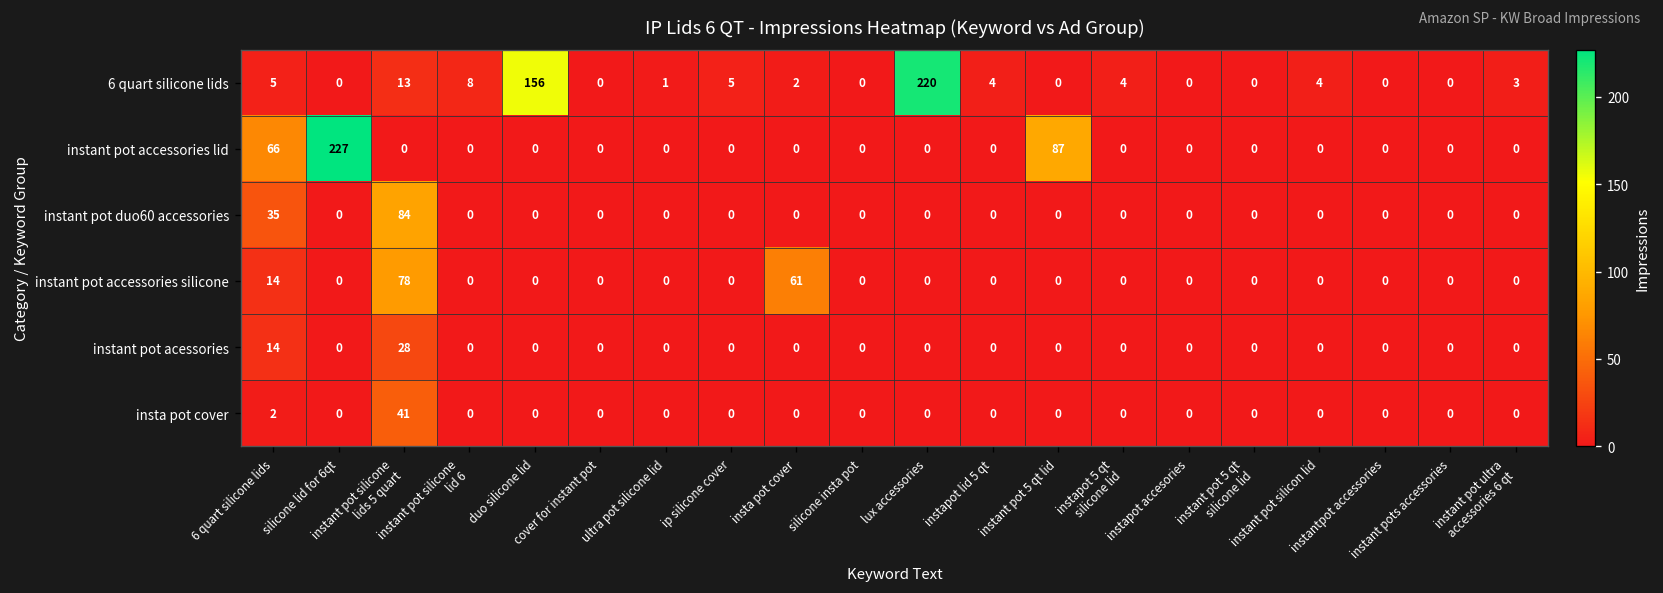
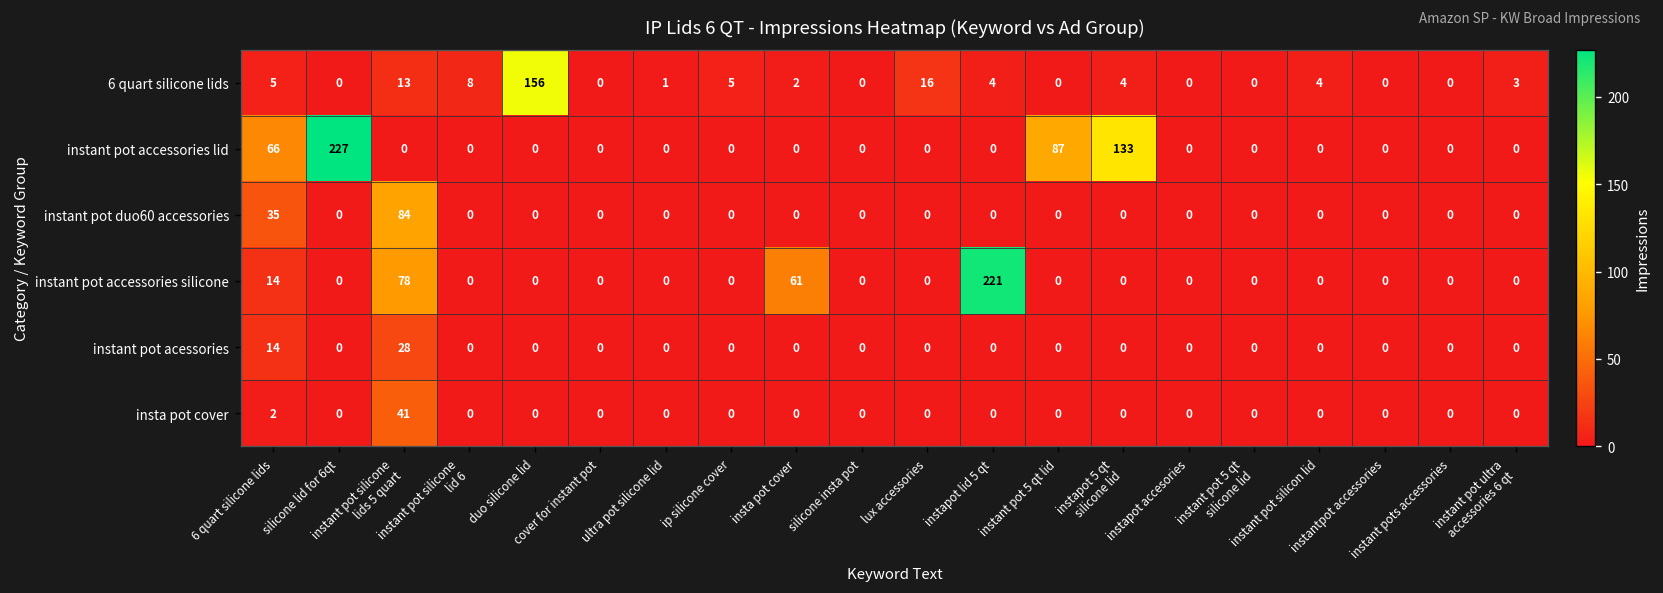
  {
    "6 quart silicone lids": {
      "6 quart silicone lids": 5,
      "silicone lid for 6qt": 0,
      "instant pot silicone lids 5 quart": 13,
      "instant pot silicone lid 6": 8,
      "duo silicone lid": 156,
      "cover for instant pot": 0,
      "ultra pot silicone lid": 1,
      "ip silicone cover": 5,
      "insta pot cover": 2,
      "silicone insta pot": 0,
-     "lux accessories": 220,
+     "lux accessories": 16,
      "instapot lid 5 qt": 4,
      "instant pot 5 qt lid": 0,
      "instapot 5 qt silicone lid": 4,
      "instapot accesories": 0,
      "instant pot 5 qt silicone lid": 0,
      "instant pot silicon lid": 4,
      "instantpot accessories": 0,
      "instant pots accessories": 0,
      "instant pot ultra accessories 6 qt": 3
    },
    "instant pot accessories lid": {
      "6 quart silicone lids": 66,
      "silicone lid for 6qt": 227,
      "instant pot silicone lids 5 quart": 0,
      "instant pot silicone lid 6": 0,
      "duo silicone lid": 0,
      "cover for instant pot": 0,
      "ultra pot silicone lid": 0,
      "ip silicone cover": 0,
      "insta pot cover": 0,
      "silicone insta pot": 0,
      "lux accessories": 0,
      "instapot lid 5 qt": 0,
      "instant pot 5 qt lid": 87,
-     "instapot 5 qt silicone lid": 0,
+     "instapot 5 qt silicone lid": 133,
      "instapot accesories": 0,
      "instant pot 5 qt silicone lid": 0,
      "instant pot silicon lid": 0,
      "instantpot accessories": 0,
      "instant pots accessories": 0,
      "instant pot ultra accessories 6 qt": 0
    },
    "instant pot duo60 accessories": {
      "6 quart silicone lids": 35,
      "silicone lid for 6qt": 0,
      "instant pot silicone lids 5 quart": 84,
      "instant pot silicone lid 6": 0,
      "duo silicone lid": 0,
      "cover for instant pot": 0,
      "ultra pot silicone lid": 0,
      "ip silicone cover": 0,
      "insta pot cover": 0,
      "silicone insta pot": 0,
      "lux accessories": 0,
      "instapot lid 5 qt": 0,
      "instant pot 5 qt lid": 0,
      "instapot 5 qt silicone lid": 0,
      "instapot accesories": 0,
      "instant pot 5 qt silicone lid": 0,
      "instant pot silicon lid": 0,
      "instantpot accessories": 0,
      "instant pots accessories": 0,
      "instant pot ultra accessories 6 qt": 0
    },
    "instant pot accessories silicone": {
      "6 quart silicone lids": 14,
      "silicone lid for 6qt": 0,
      "instant pot silicone lids 5 quart": 78,
      "instant pot silicone lid 6": 0,
      "duo silicone lid": 0,
      "cover for instant pot": 0,
      "ultra pot silicone lid": 0,
      "ip silicone cover": 0,
      "insta pot cover": 61,
      "silicone insta pot": 0,
      "lux accessories": 0,
-     "instapot lid 5 qt": 0,
+     "instapot lid 5 qt": 221,
      "instant pot 5 qt lid": 0,
      "instapot 5 qt silicone lid": 0,
      "instapot accesories": 0,
      "instant pot 5 qt silicone lid": 0,
      "instant pot silicon lid": 0,
      "instantpot accessories": 0,
      "instant pots accessories": 0,
      "instant pot ultra accessories 6 qt": 0
    },
    "instant pot acessories": {
      "6 quart silicone lids": 14,
      "silicone lid for 6qt": 0,
      "instant pot silicone lids 5 quart": 28,
      "instant pot silicone lid 6": 0,
      "duo silicone lid": 0,
      "cover for instant pot": 0,
      "ultra pot silicone lid": 0,
      "ip silicone cover": 0,
      "insta pot cover": 0,
      "silicone insta pot": 0,
      "lux accessories": 0,
      "instapot lid 5 qt": 0,
      "instant pot 5 qt lid": 0,
      "instapot 5 qt silicone lid": 0,
      "instapot accesories": 0,
      "instant pot 5 qt silicone lid": 0,
      "instant pot silicon lid": 0,
      "instantpot accessories": 0,
      "instant pots accessories": 0,
      "instant pot ultra accessories 6 qt": 0
    },
    "insta pot cover": {
      "6 quart silicone lids": 2,
      "silicone lid for 6qt": 0,
      "instant pot silicone lids 5 quart": 41,
      "instant pot silicone lid 6": 0,
      "duo silicone lid": 0,
      "cover for instant pot": 0,
      "ultra pot silicone lid": 0,
      "ip silicone cover": 0,
      "insta pot cover": 0,
      "silicone insta pot": 0,
      "lux accessories": 0,
      "instapot lid 5 qt": 0,
      "instant pot 5 qt lid": 0,
      "instapot 5 qt silicone lid": 0,
      "instapot accesories": 0,
      "instant pot 5 qt silicone lid": 0,
      "instant pot silicon lid": 0,
      "instantpot accessories": 0,
      "instant pots accessories": 0,
      "instant pot ultra accessories 6 qt": 0
    }
  }
